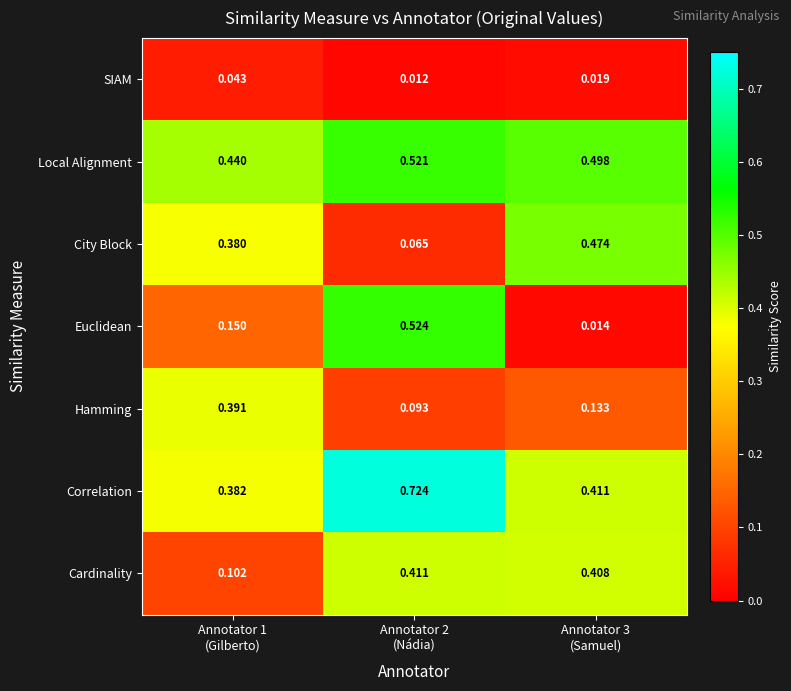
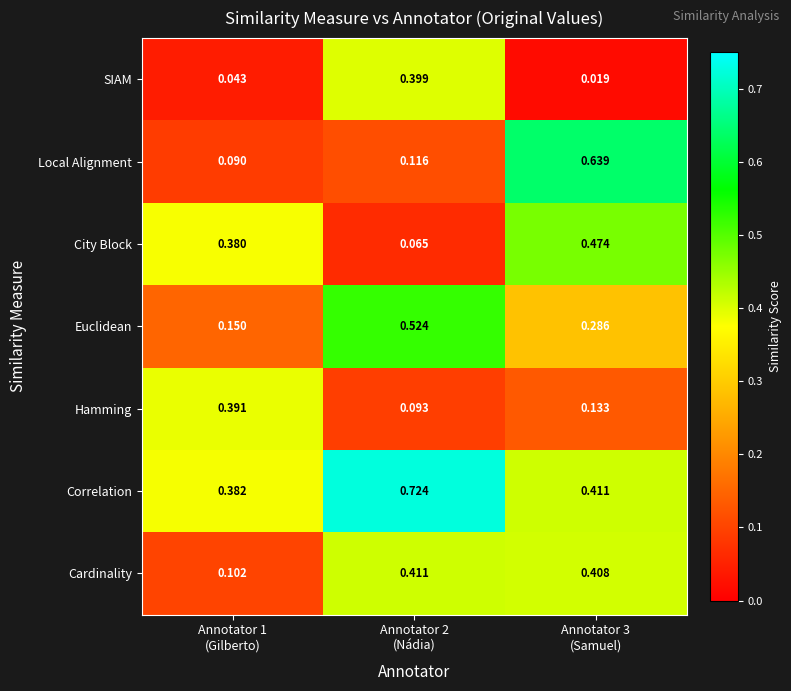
  {
    "SIAM": {
      "Annotator 1 (Gilberto)": 0.043,
-     "Annotator 2 (Nádia)": 0.012,
+     "Annotator 2 (Nádia)": 0.399,
      "Annotator 3 (Samuel)": 0.019
    },
    "Local Alignment": {
-     "Annotator 1 (Gilberto)": 0.440,
-     "Annotator 2 (Nádia)": 0.521,
-     "Annotator 3 (Samuel)": 0.498
+     "Annotator 1 (Gilberto)": 0.090,
+     "Annotator 2 (Nádia)": 0.116,
+     "Annotator 3 (Samuel)": 0.639
    },
    "City Block": {
      "Annotator 1 (Gilberto)": 0.380,
      "Annotator 2 (Nádia)": 0.065,
      "Annotator 3 (Samuel)": 0.474
    },
    "Euclidean": {
      "Annotator 1 (Gilberto)": 0.150,
      "Annotator 2 (Nádia)": 0.524,
-     "Annotator 3 (Samuel)": 0.014
+     "Annotator 3 (Samuel)": 0.286
    },
    "Hamming": {
      "Annotator 1 (Gilberto)": 0.391,
      "Annotator 2 (Nádia)": 0.093,
      "Annotator 3 (Samuel)": 0.133
    },
    "Correlation": {
      "Annotator 1 (Gilberto)": 0.382,
      "Annotator 2 (Nádia)": 0.724,
      "Annotator 3 (Samuel)": 0.411
    },
    "Cardinality": {
      "Annotator 1 (Gilberto)": 0.102,
      "Annotator 2 (Nádia)": 0.411,
      "Annotator 3 (Samuel)": 0.408
    }
  }
